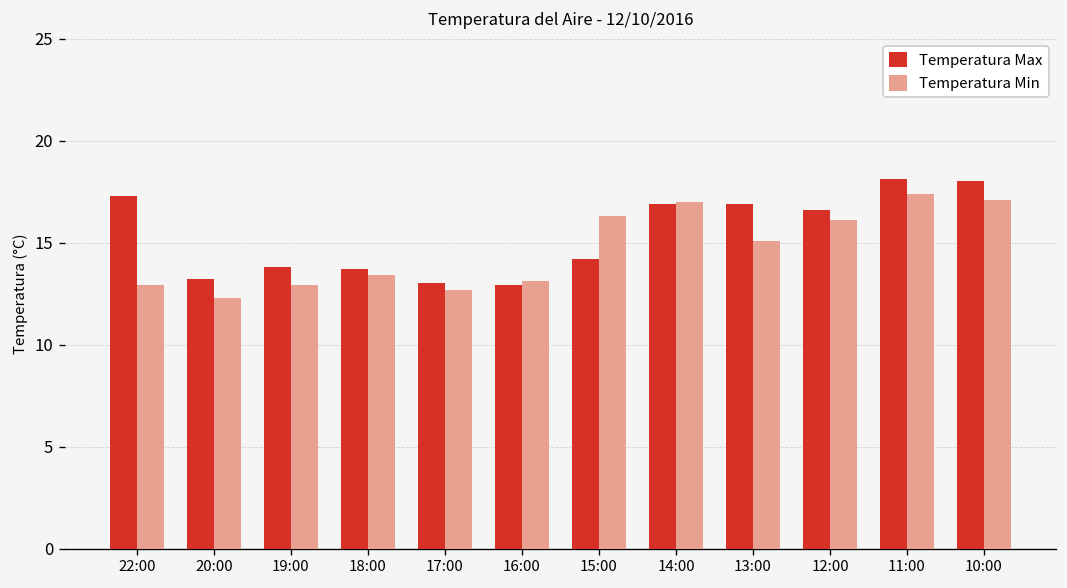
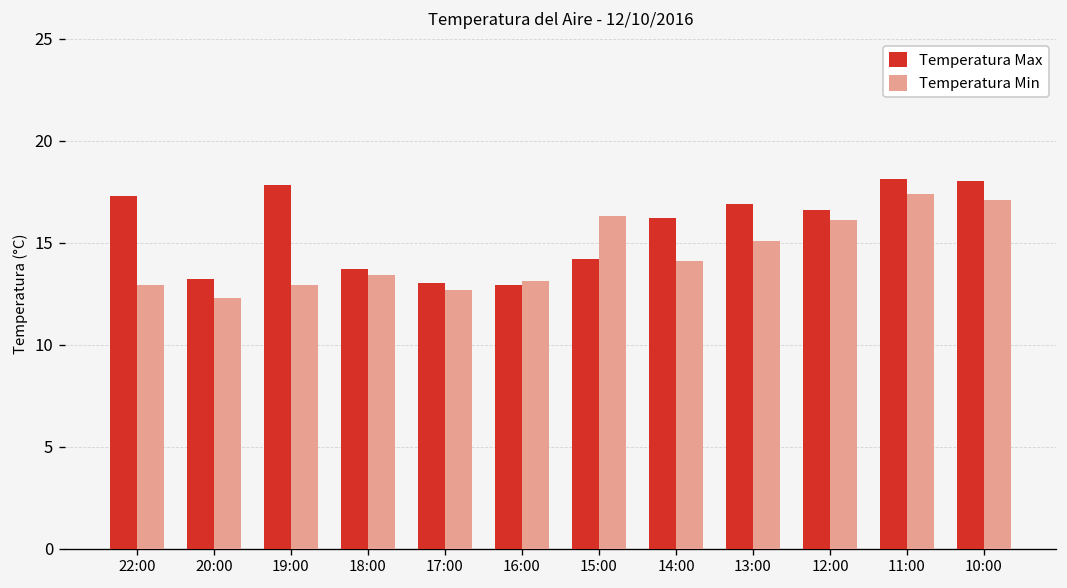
  {
    "Temperatura Max": {
      "22:00": 17.3,
      "20:00": 13.2,
-     "19:00": 13.8,
+     "19:00": 17.8,
      "18:00": 13.7,
      "17:00": 13.0,
      "16:00": 12.9,
      "15:00": 14.2,
-     "14:00": 16.9,
+     "14:00": 16.2,
      "13:00": 16.9,
      "12:00": 16.6,
      "11:00": 18.1,
      "10:00": 18.0
    },
    "Temperatura Min": {
      "22:00": 12.9,
      "20:00": 12.3,
      "19:00": 12.9,
      "18:00": 13.4,
      "17:00": 12.7,
      "16:00": 13.1,
      "15:00": 16.3,
-     "14:00": 17.0,
+     "14:00": 14.1,
      "13:00": 15.1,
      "12:00": 16.1,
      "11:00": 17.4,
      "10:00": 17.1
    }
  }
